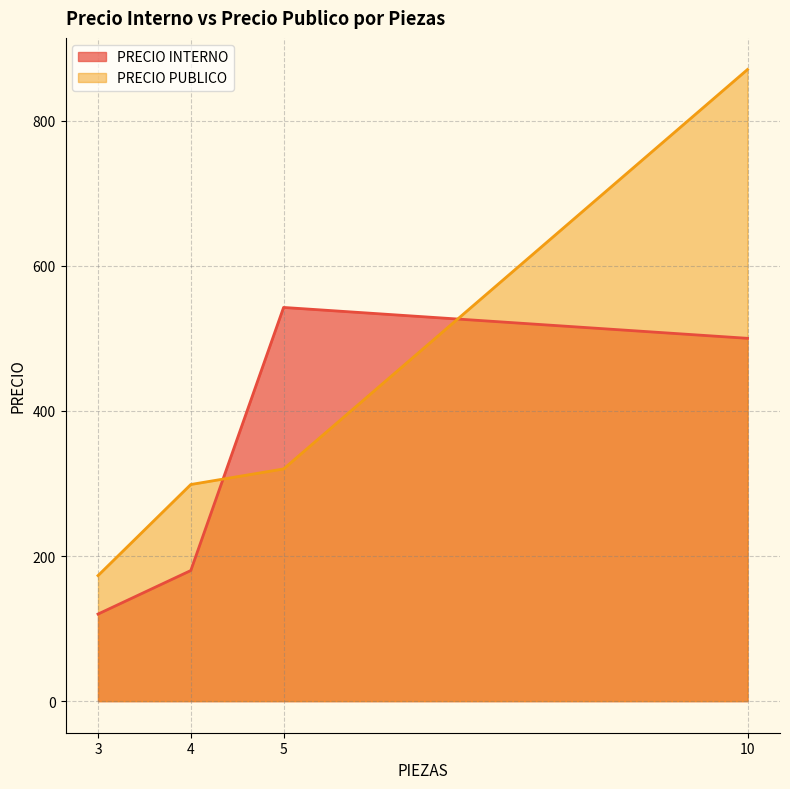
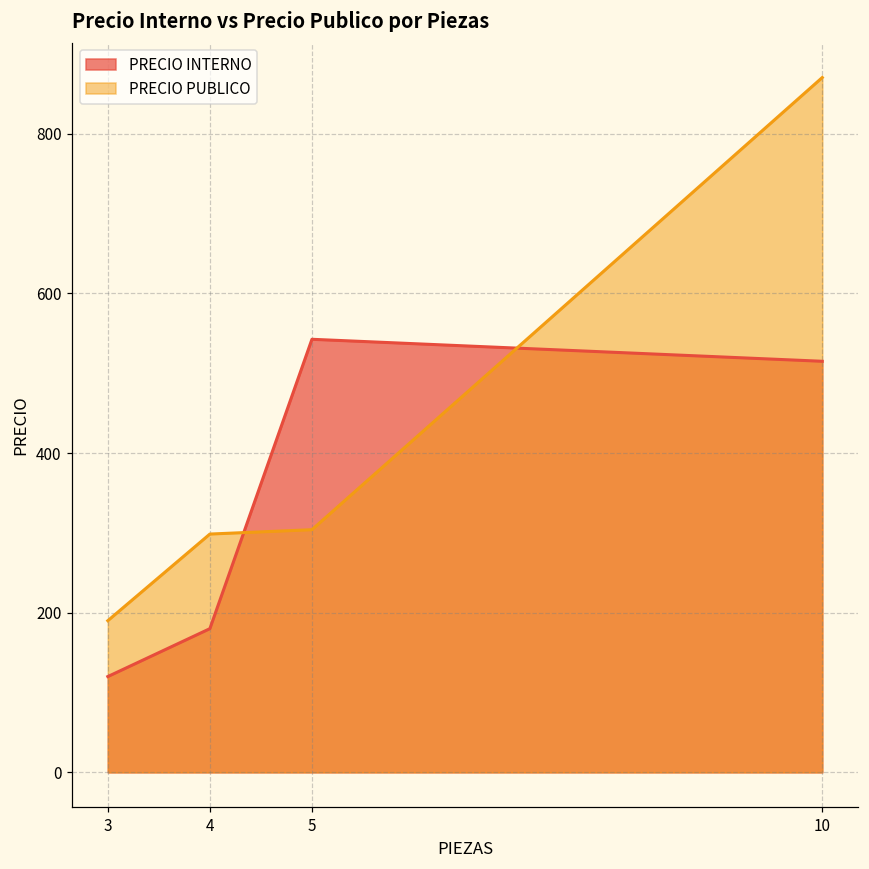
  {
    "PRECIO INTERNO": {
      "3": 120,
      "4": 180,
      "5": 540,
-     "10": 500
+     "10": 520
    },
    "PRECIO PUBLICO": {
-     "3": 170,
+     "3": 190,
      "4": 300,
-     "5": 320,
+     "5": 300,
      "10": 870
    }
  }
